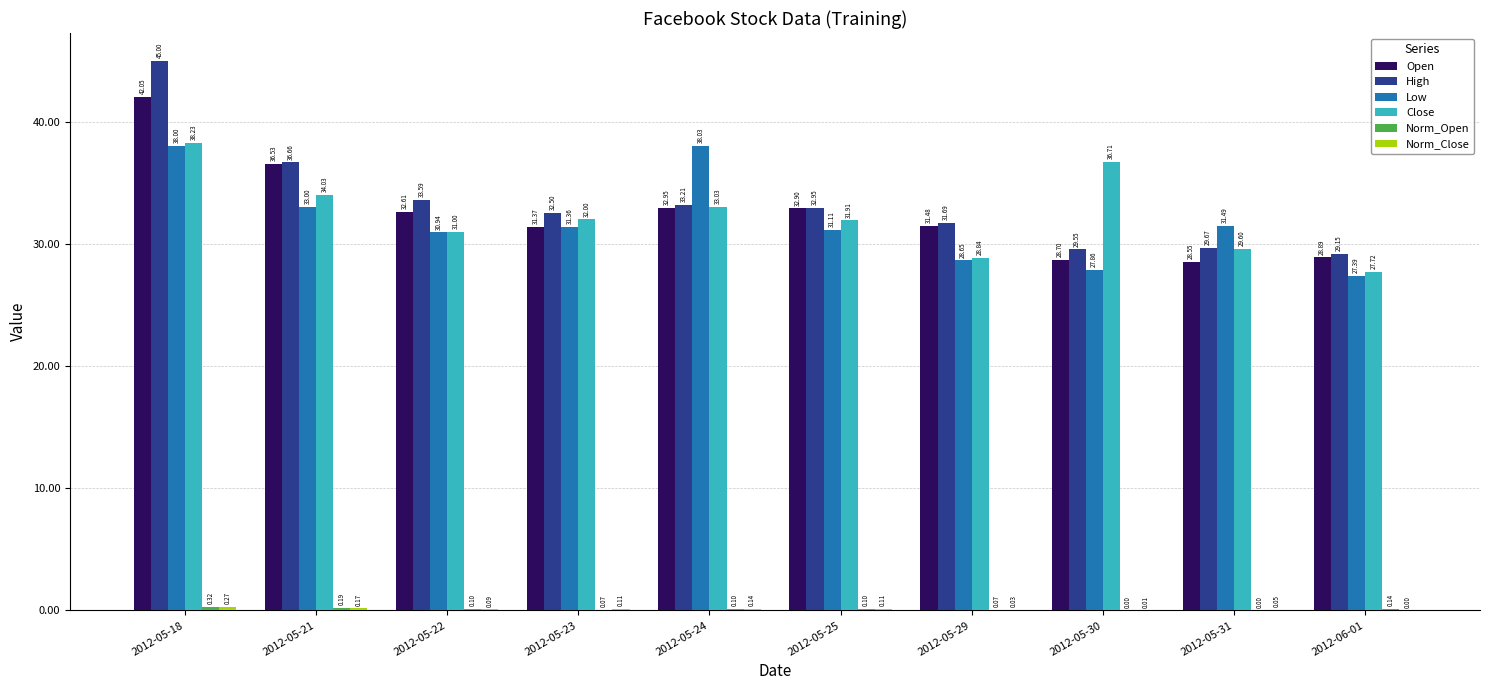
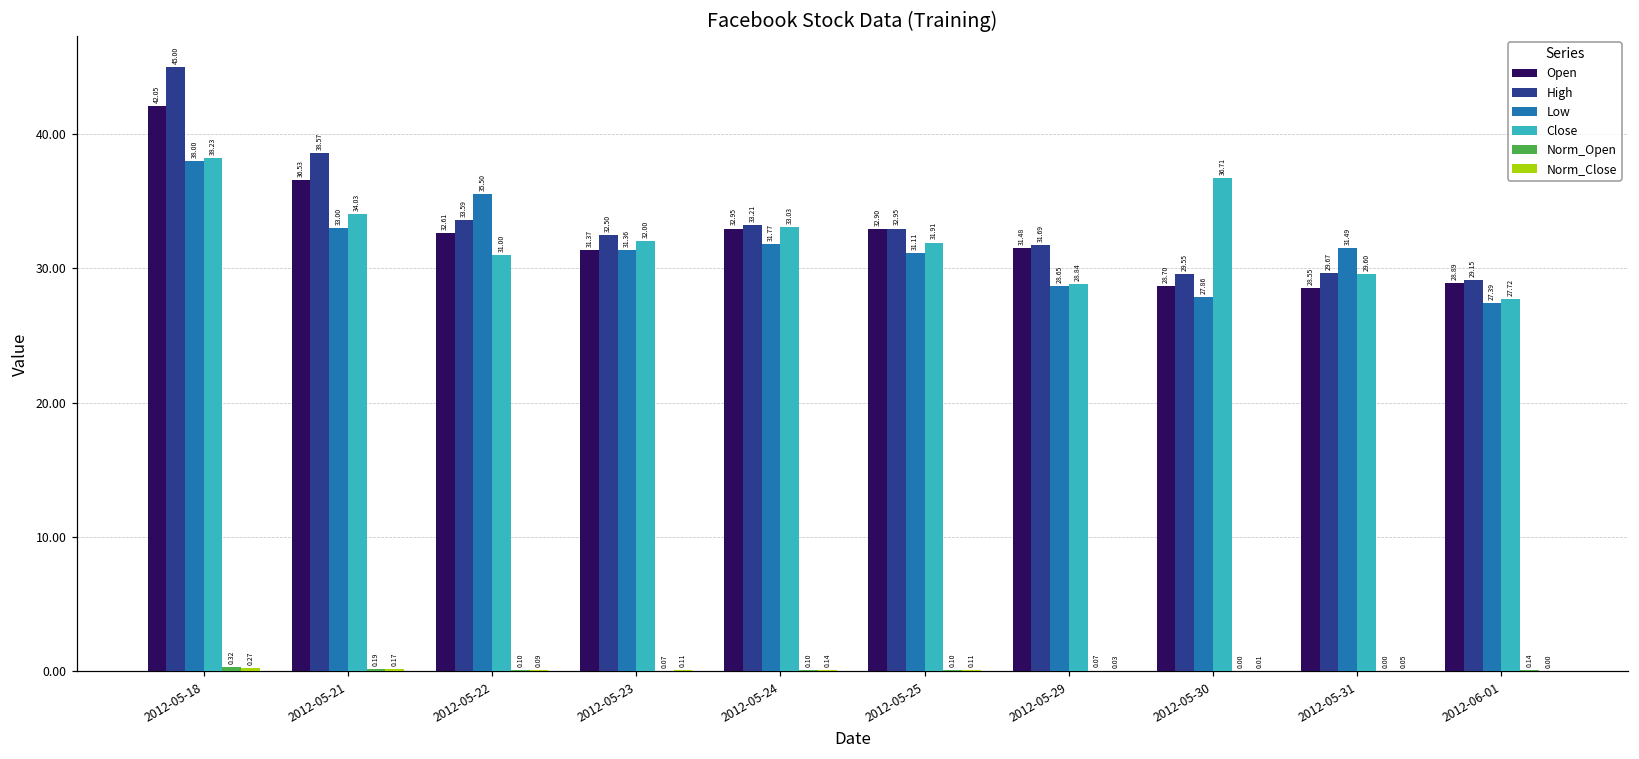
  {
    "Open": {
      "2012-05-18": 42.05,
      "2012-05-21": 36.53,
      "2012-05-22": 32.61,
      "2012-05-23": 31.37,
      "2012-05-24": 32.95,
      "2012-05-25": 32.90,
      "2012-05-29": 31.48,
      "2012-05-30": 28.70,
      "2012-05-31": 28.55,
      "2012-06-01": 28.89
    },
    "High": {
      "2012-05-18": 45.00,
-     "2012-05-21": 36.66,
+     "2012-05-21": 38.57,
      "2012-05-22": 33.59,
      "2012-05-23": 32.50,
      "2012-05-24": 33.21,
      "2012-05-25": 32.95,
      "2012-05-29": 31.69,
      "2012-05-30": 29.55,
      "2012-05-31": 29.67,
      "2012-06-01": 29.15
    },
    "Low": {
      "2012-05-18": 38.00,
      "2012-05-21": 33.00,
-     "2012-05-22": 30.94,
+     "2012-05-22": 35.50,
      "2012-05-23": 31.36,
-     "2012-05-24": 38.03,
+     "2012-05-24": 31.77,
      "2012-05-25": 31.11,
      "2012-05-29": 28.65,
      "2012-05-30": 27.86,
      "2012-05-31": 31.49,
      "2012-06-01": 27.39
    },
    "Close": {
      "2012-05-18": 38.23,
      "2012-05-21": 34.03,
      "2012-05-22": 31.00,
      "2012-05-23": 32.00,
      "2012-05-24": 33.03,
      "2012-05-25": 31.91,
      "2012-05-29": 28.84,
      "2012-05-30": 36.71,
      "2012-05-31": 29.60,
      "2012-06-01": 27.72
    },
    "Norm_Open": {
      "2012-05-18": 0.32,
      "2012-05-21": 0.19,
      "2012-05-22": 0.10,
      "2012-05-23": 0.07,
      "2012-05-24": 0.10,
      "2012-05-25": 0.10,
      "2012-05-29": 0.07,
      "2012-05-30": 0.00,
      "2012-05-31": 0.00,
      "2012-06-01": 0.14
    },
    "Norm_Close": {
      "2012-05-18": 0.27,
      "2012-05-21": 0.17,
      "2012-05-22": 0.09,
      "2012-05-23": 0.11,
      "2012-05-24": 0.14,
      "2012-05-25": 0.11,
      "2012-05-29": 0.03,
      "2012-05-30": 0.01,
      "2012-05-31": 0.05,
      "2012-06-01": 0.00
    }
  }
